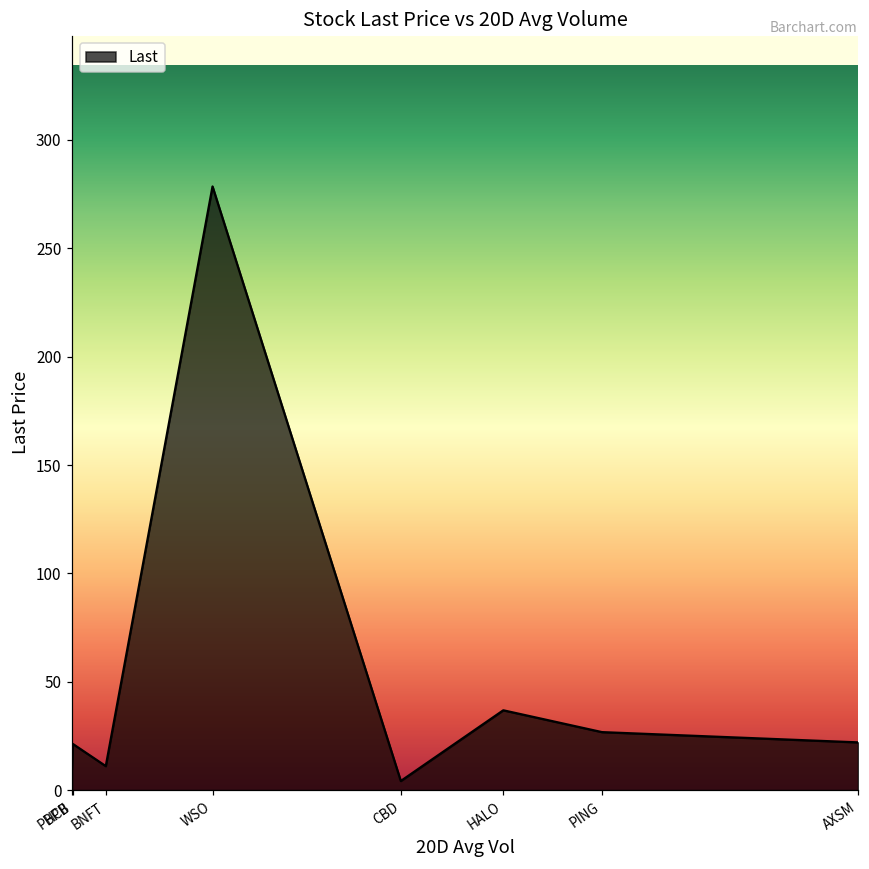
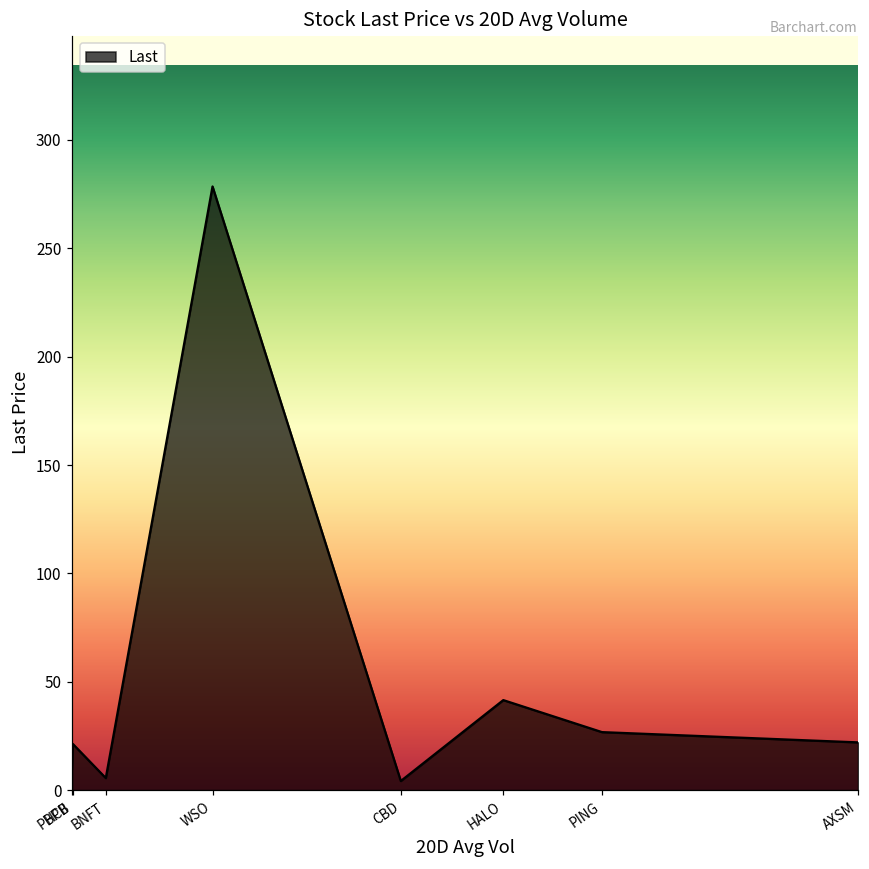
  {
    "HCII": 10,
    "PBPB": 21,
-   "BNFT": 11,
+   "BNFT": 6,
    "WSO": 279,
    "CBD": 4,
-   "HALO": 37,
+   "HALO": 42,
    "PING": 27,
    "AXSM": 22
  }
